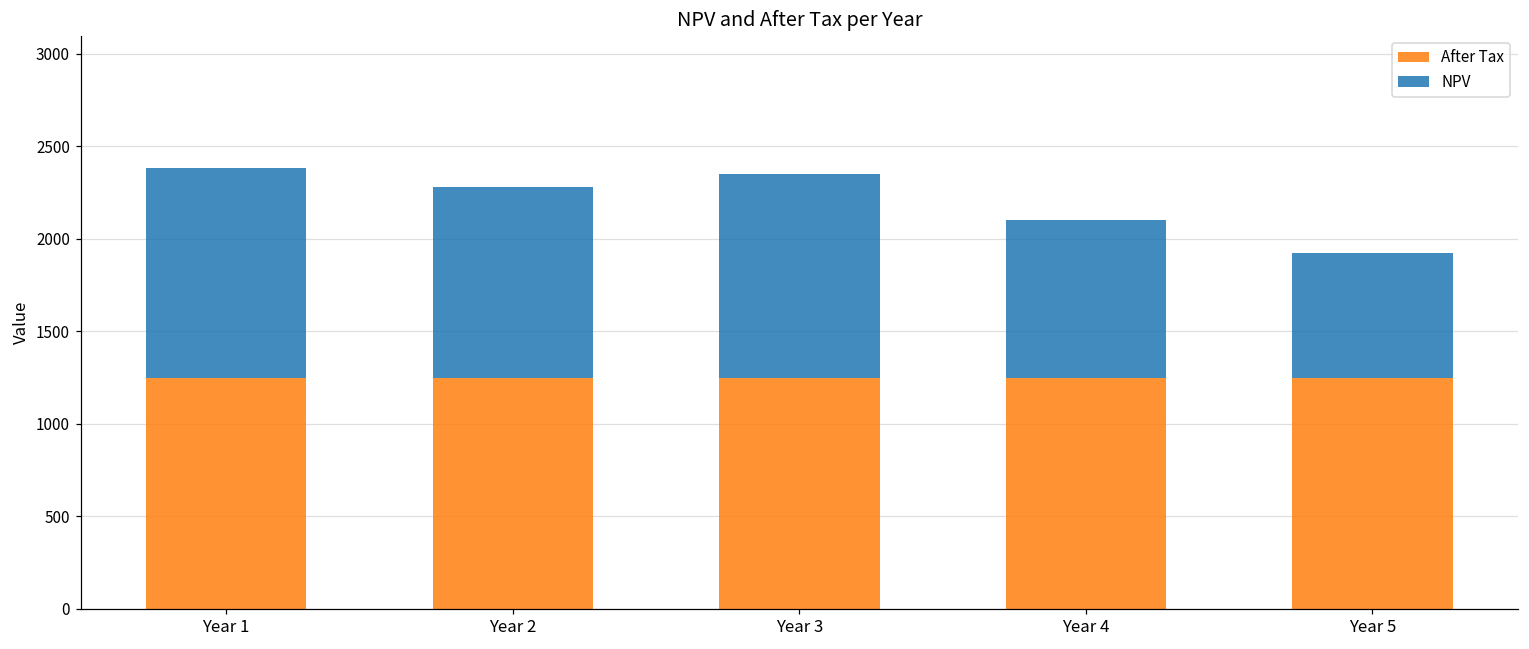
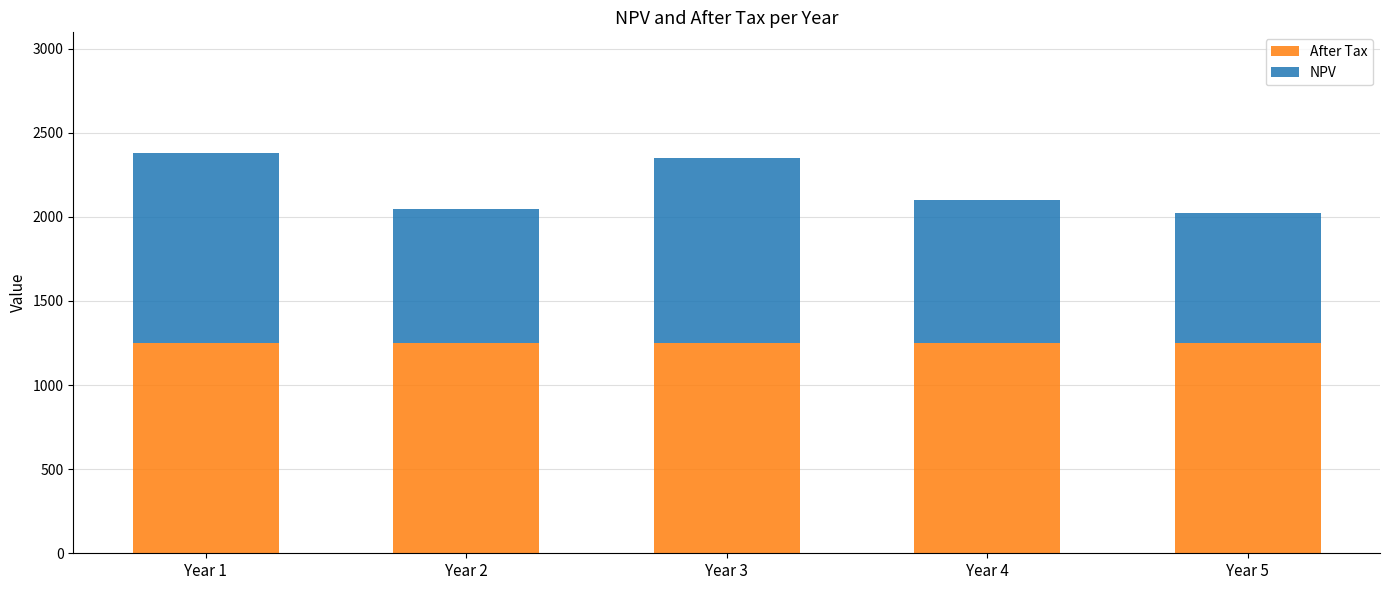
  {
    "After Tax": {
      "Year 1": 1250,
      "Year 2": 1250,
      "Year 3": 1250,
      "Year 4": 1250,
      "Year 5": 1250
    },
    "NPV": {
      "Year 1": 1130,
-     "Year 2": 1030,
+     "Year 2": 800,
      "Year 3": 1100,
      "Year 4": 850,
-     "Year 5": 680
+     "Year 5": 770
    }
  }
